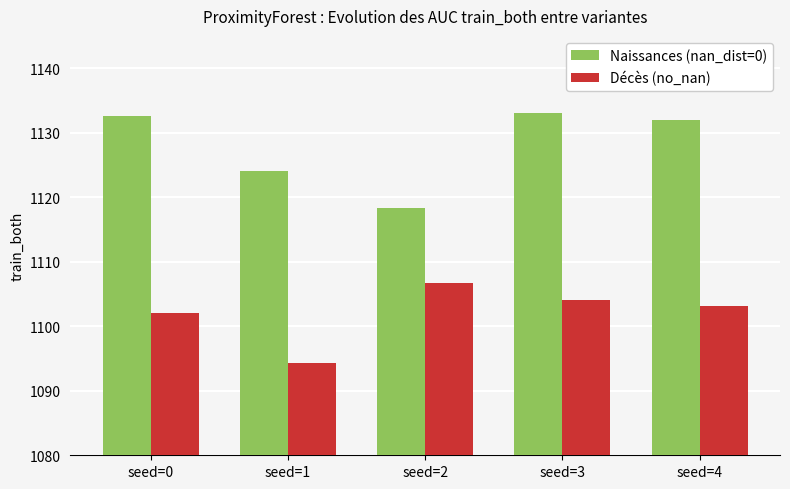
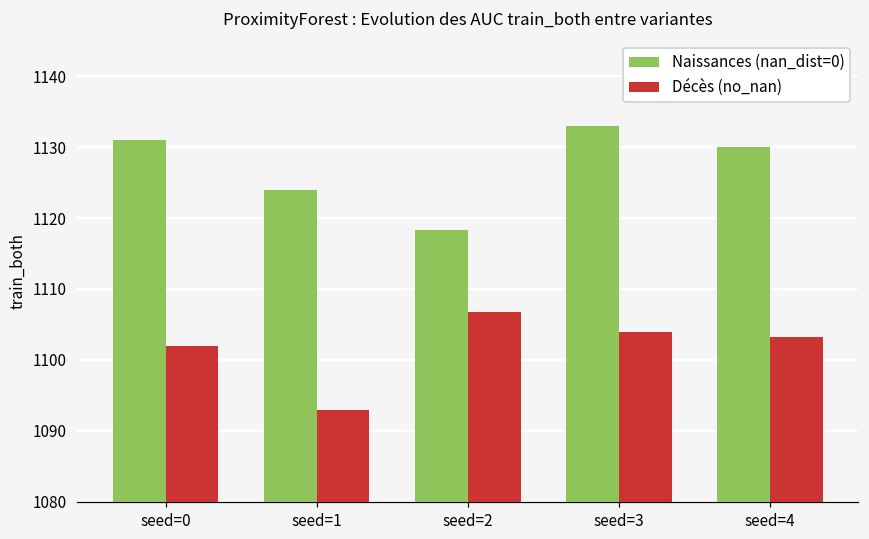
  {
    "Naissances (nan_dist=0)": {
-     "seed=0": 1133,
+     "seed=0": 1131,
      "seed=1": 1124,
      "seed=2": 1118,
      "seed=3": 1133,
-     "seed=4": 1132
+     "seed=4": 1130
    },
    "Décès (no_nan)": {
      "seed=0": 1102,
-     "seed=1": 1094,
+     "seed=1": 1093,
      "seed=2": 1107,
      "seed=3": 1104,
      "seed=4": 1103
    }
  }
